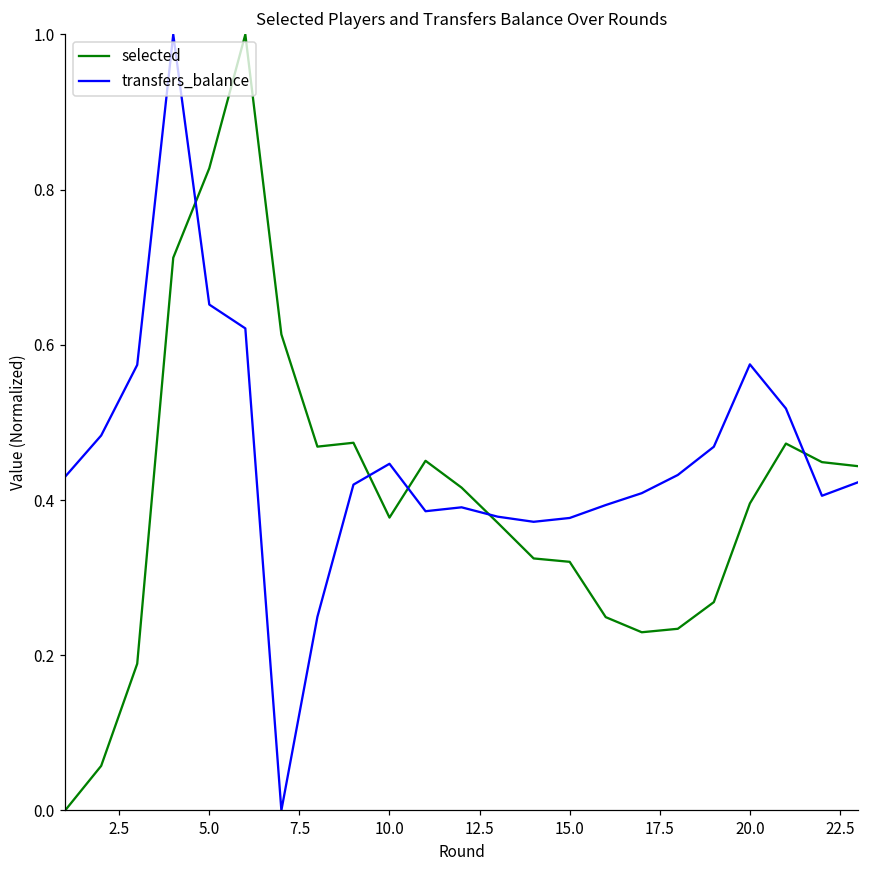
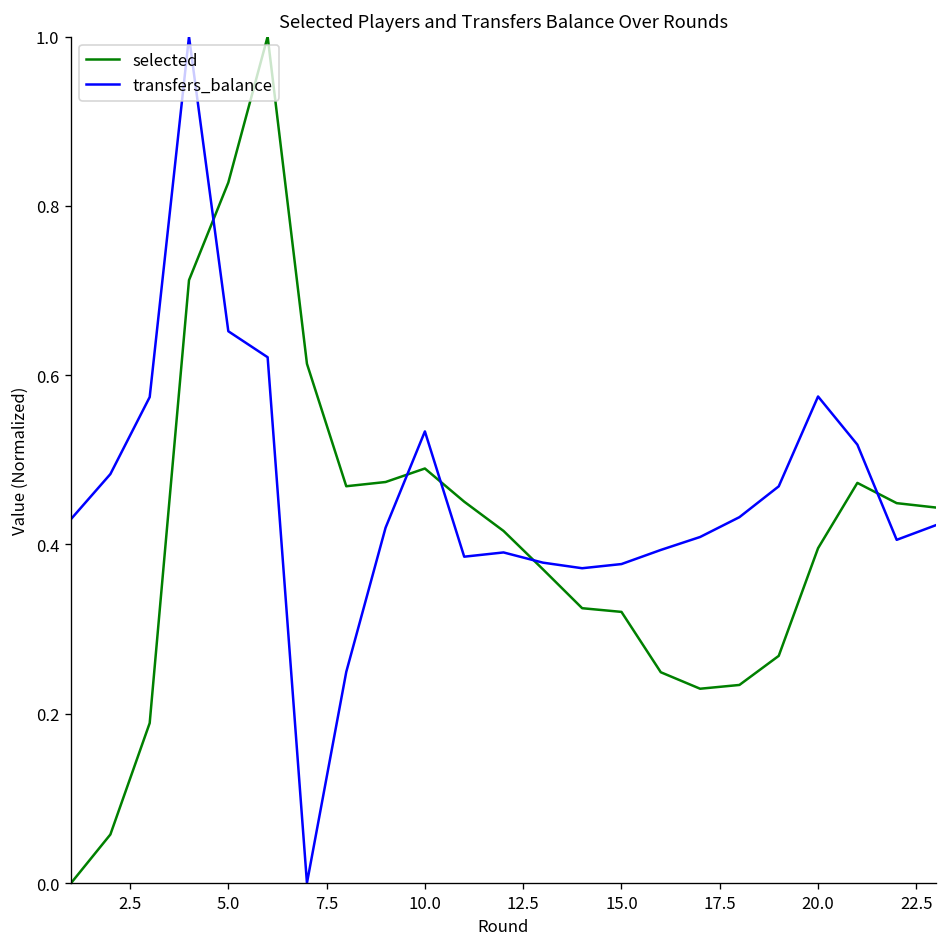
  {
    "selected": {
      "5.0": 0.83,
-     "10.0": 0.38,
+     "10.0": 0.49,
      "15.0": 0.32,
      "20.0": 0.40
    },
    "transfers_balance": {
      "5.0": 0.65,
-     "10.0": 0.45,
+     "10.0": 0.53,
      "15.0": 0.38,
      "20.0": 0.57
    }
  }
